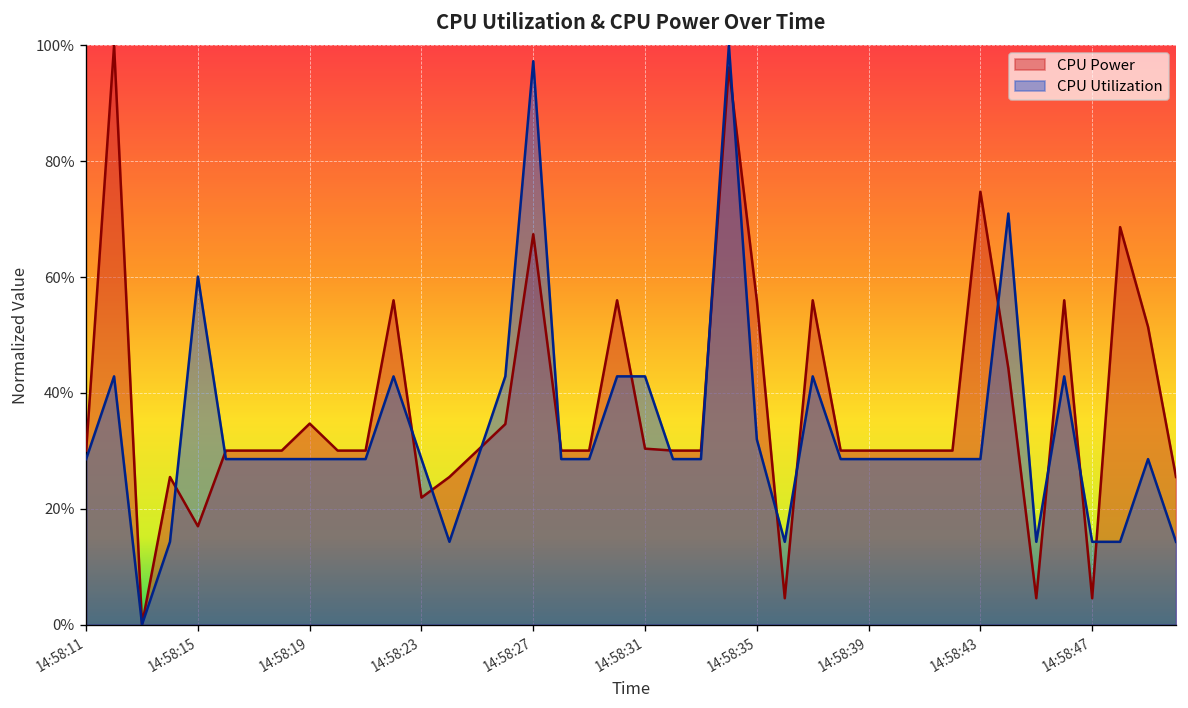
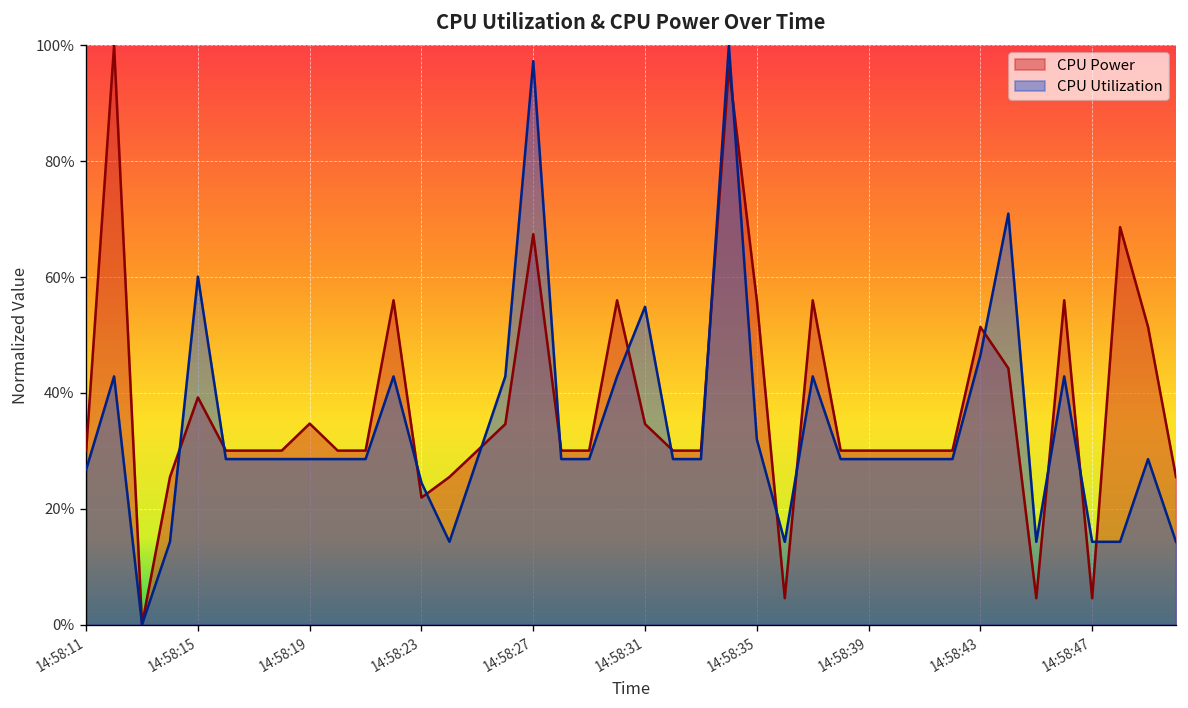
  {
    "CPU Power": {
      "14:58:11": "30%",
-     "14:58:15": "17%",
+     "14:58:15": "39%",
      "14:58:19": "35%",
      "14:58:23": "22%",
      "14:58:27": "67%",
-     "14:58:31": "30%",
+     "14:58:31": "35%",
      "14:58:35": "56%",
      "14:58:39": "30%",
-     "14:58:43": "75%",
+     "14:58:43": "51%",
      "14:58:47": "5%"
    },
    "CPU Utilization": {
-     "14:58:11": "29%",
+     "14:58:11": "27%",
      "14:58:15": "60%",
      "14:58:19": "29%",
-     "14:58:23": "29%",
+     "14:58:23": "24%",
      "14:58:27": "97%",
-     "14:58:31": "43%",
+     "14:58:31": "55%",
      "14:58:35": "32%",
      "14:58:39": "29%",
-     "14:58:43": "29%",
+     "14:58:43": "46%",
      "14:58:47": "14%"
    }
  }
